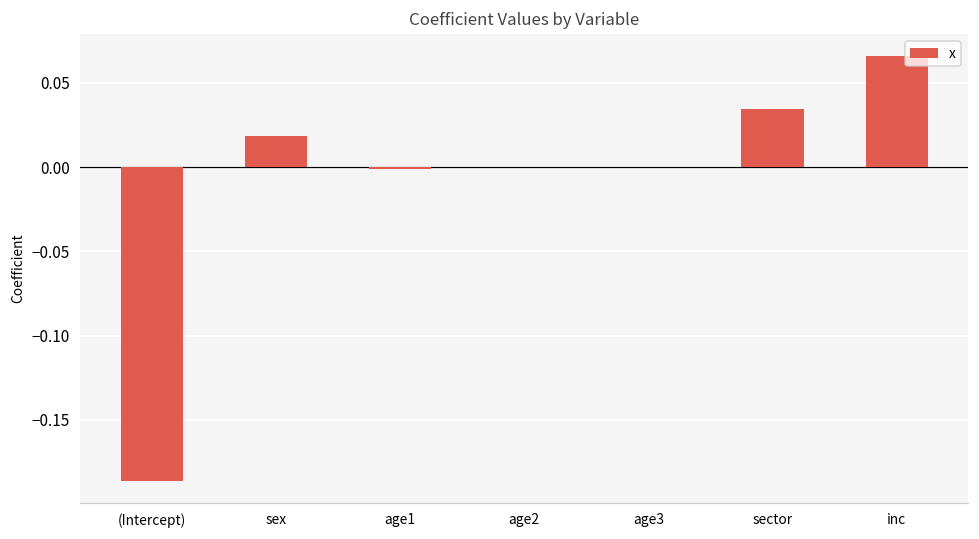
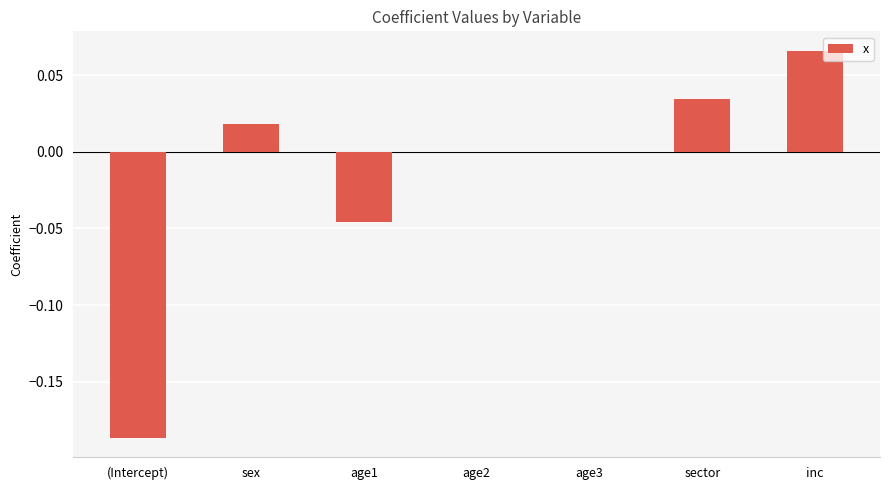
  {
    "(Intercept)": -0.187,
    "sex": 0.018,
-   "age1": -0.001,
+   "age1": -0.045,
    "sector": 0.034,
    "inc": 0.066
  }
